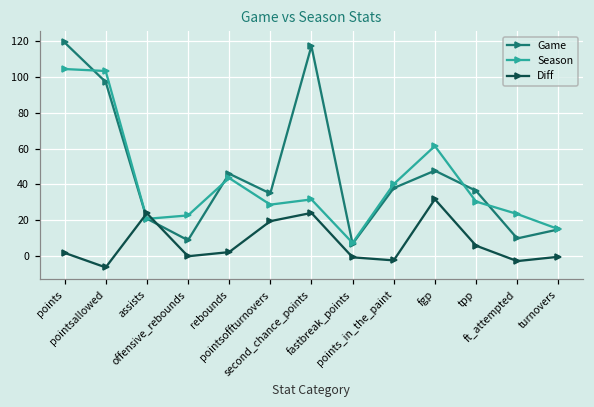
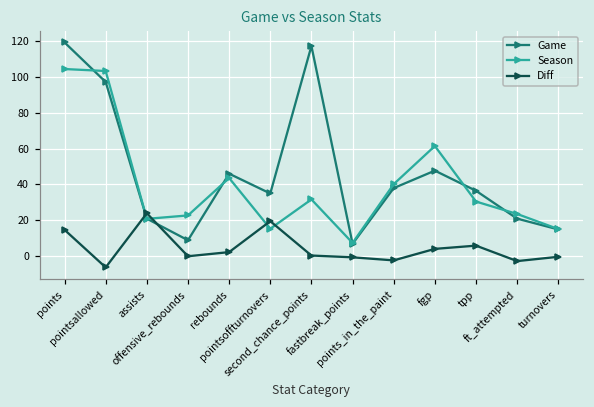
  {
    "Game": {
      "points": 119,
      "pointsallowed": 97,
      "offensive_rebounds": 9,
      "rebounds": 46,
      "pointsoffturnovers": 35,
      "second_chance_points": 117,
      "points_in_the_paint": 38,
      "fgp": 48,
      "tpp": 37,
-     "ft_attempted": 10
+     "ft_attempted": 21
    },
    "Season": {
      "points": 104,
      "pointsallowed": 103,
      "offensive_rebounds": 23,
      "rebounds": 44,
-     "pointsoffturnovers": 29,
+     "pointsoffturnovers": 15,
      "second_chance_points": 32,
      "points_in_the_paint": 40,
      "fgp": 61,
      "tpp": 31,
      "ft_attempted": 24
    },
    "Diff": {
-     "points": 2,
+     "points": 15,
      "pointsallowed": -6,
      "assists": 24,
      "offensive_rebounds": 0,
      "rebounds": 2,
      "pointsoffturnovers": 20,
-     "second_chance_points": 24,
+     "second_chance_points": 1,
      "fastbreak_points": -1,
      "points_in_the_paint": -2,
-     "fgp": 32,
+     "fgp": 4,
      "tpp": 6,
      "ft_attempted": -3,
      "turnovers": 0
    }
  }
